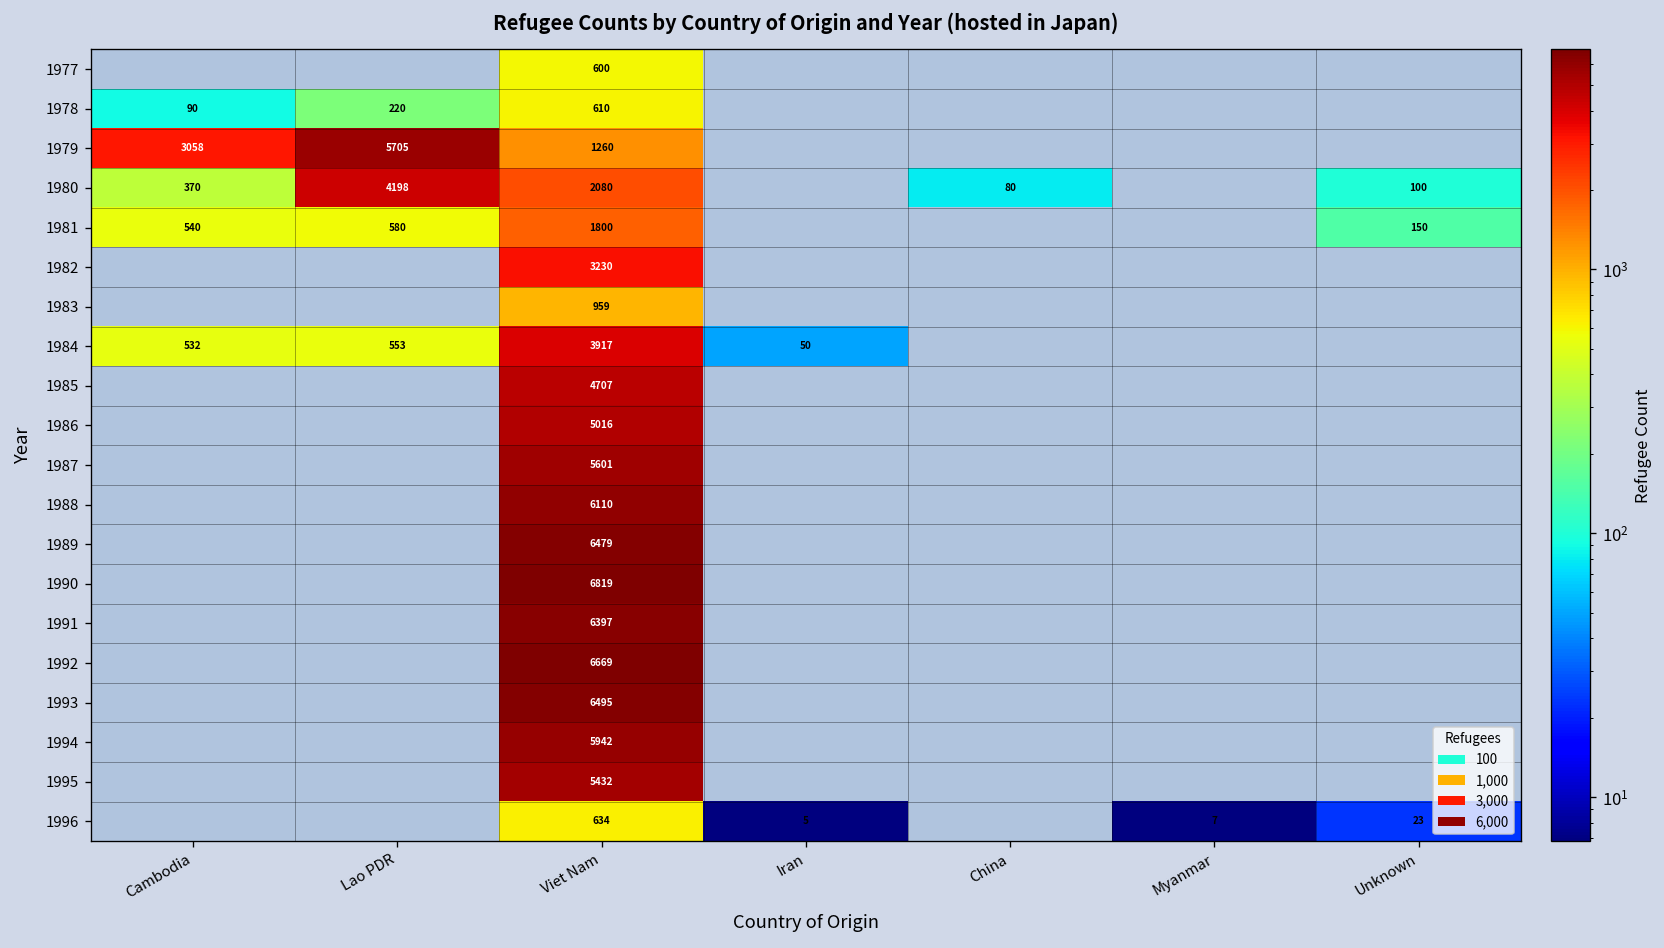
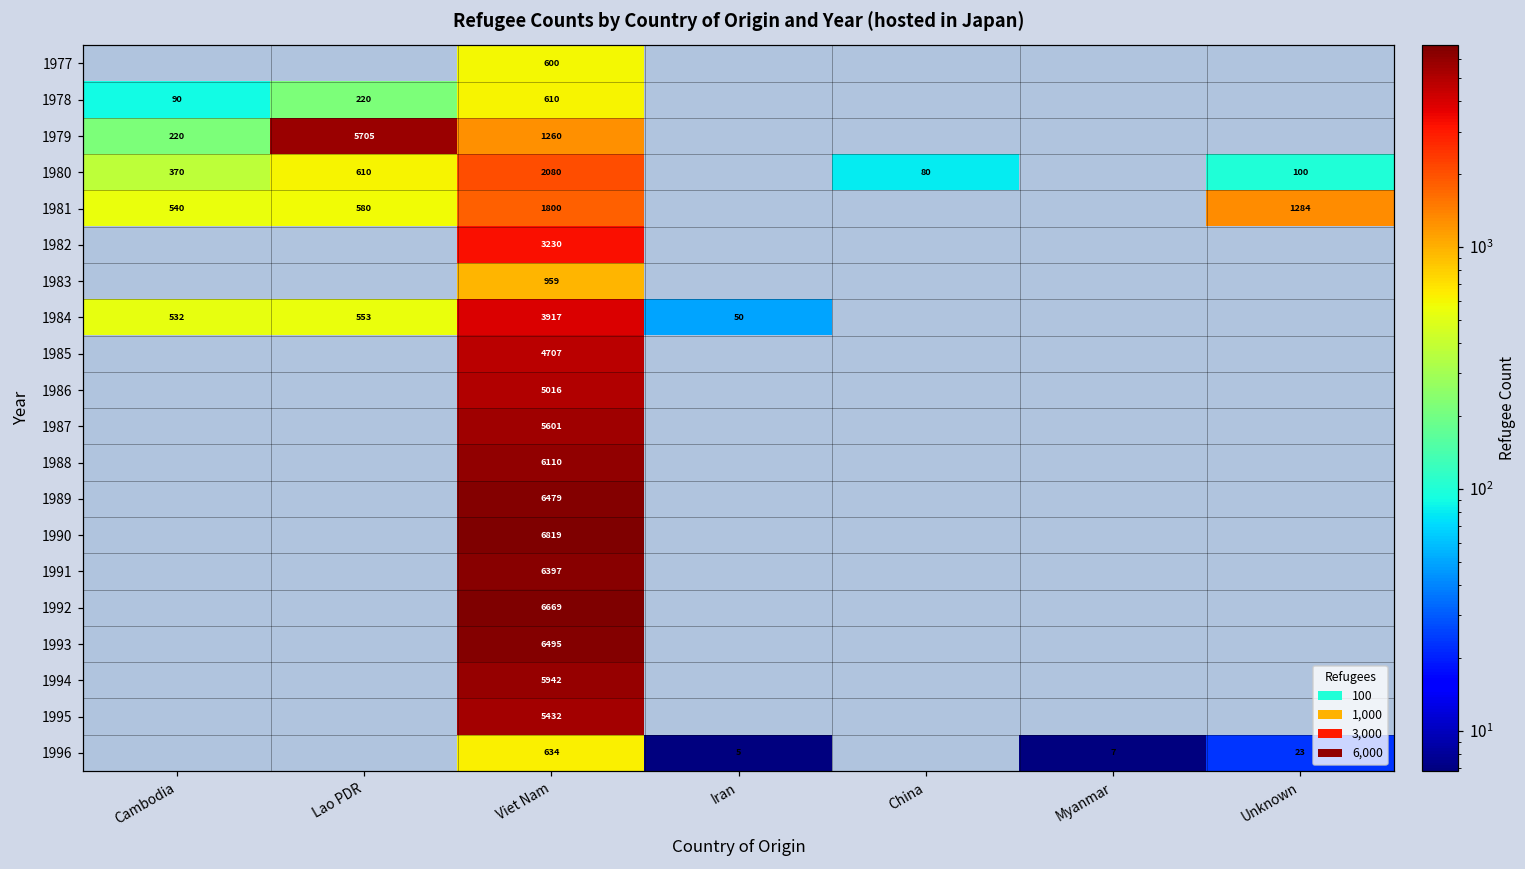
  {
    "1977": {
      "Viet Nam": 600
    },
    "1978": {
      "Cambodia": 90,
      "Lao PDR": 220,
      "Viet Nam": 610
    },
    "1979": {
-     "Cambodia": 3058,
+     "Cambodia": 220,
      "Lao PDR": 5705,
      "Viet Nam": 1260
    },
    "1980": {
      "Cambodia": 370,
-     "Lao PDR": 4198,
+     "Lao PDR": 610,
      "Viet Nam": 2080,
      "China": 80,
      "Unknown": 100
    },
    "1981": {
      "Cambodia": 540,
      "Lao PDR": 580,
      "Viet Nam": 1800,
-     "Unknown": 150
+     "Unknown": 1284
    },
    "1982": {
      "Viet Nam": 3230
    },
    "1983": {
      "Viet Nam": 959
    },
    "1984": {
      "Cambodia": 532,
      "Lao PDR": 553,
      "Viet Nam": 3917,
      "Iran": 50
    },
    "1985": {
      "Viet Nam": 4707
    },
    "1986": {
      "Viet Nam": 5016
    },
    "1987": {
      "Viet Nam": 5601
    },
    "1988": {
      "Viet Nam": 6110
    },
    "1989": {
      "Viet Nam": 6479
    },
    "1990": {
      "Viet Nam": 6819
    },
    "1991": {
      "Viet Nam": 6397
    },
    "1992": {
      "Viet Nam": 6669
    },
    "1993": {
      "Viet Nam": 6495
    },
    "1994": {
      "Viet Nam": 5942
    },
    "1995": {
      "Viet Nam": 5432
    },
    "1996": {
      "Viet Nam": 634,
      "Iran": 5,
      "Myanmar": 7,
      "Unknown": 23
    }
  }
